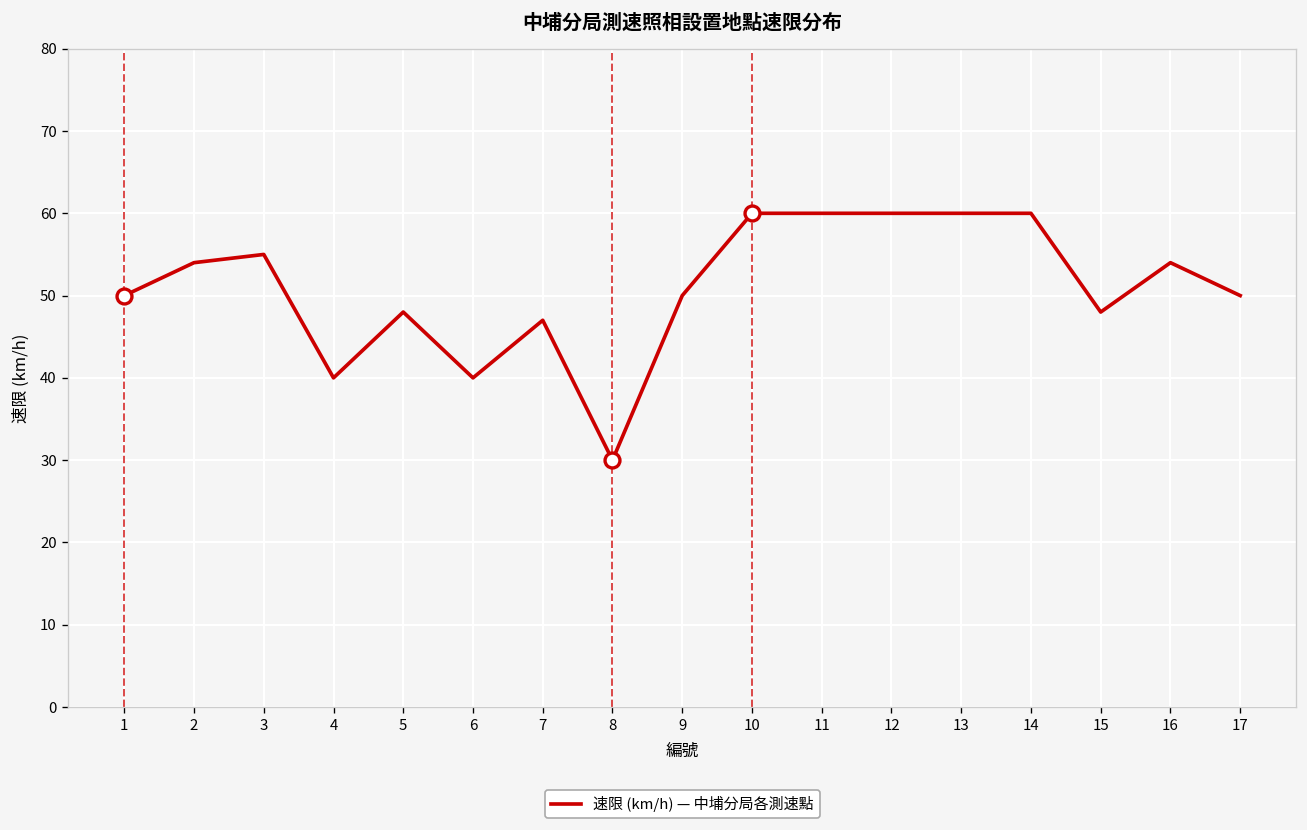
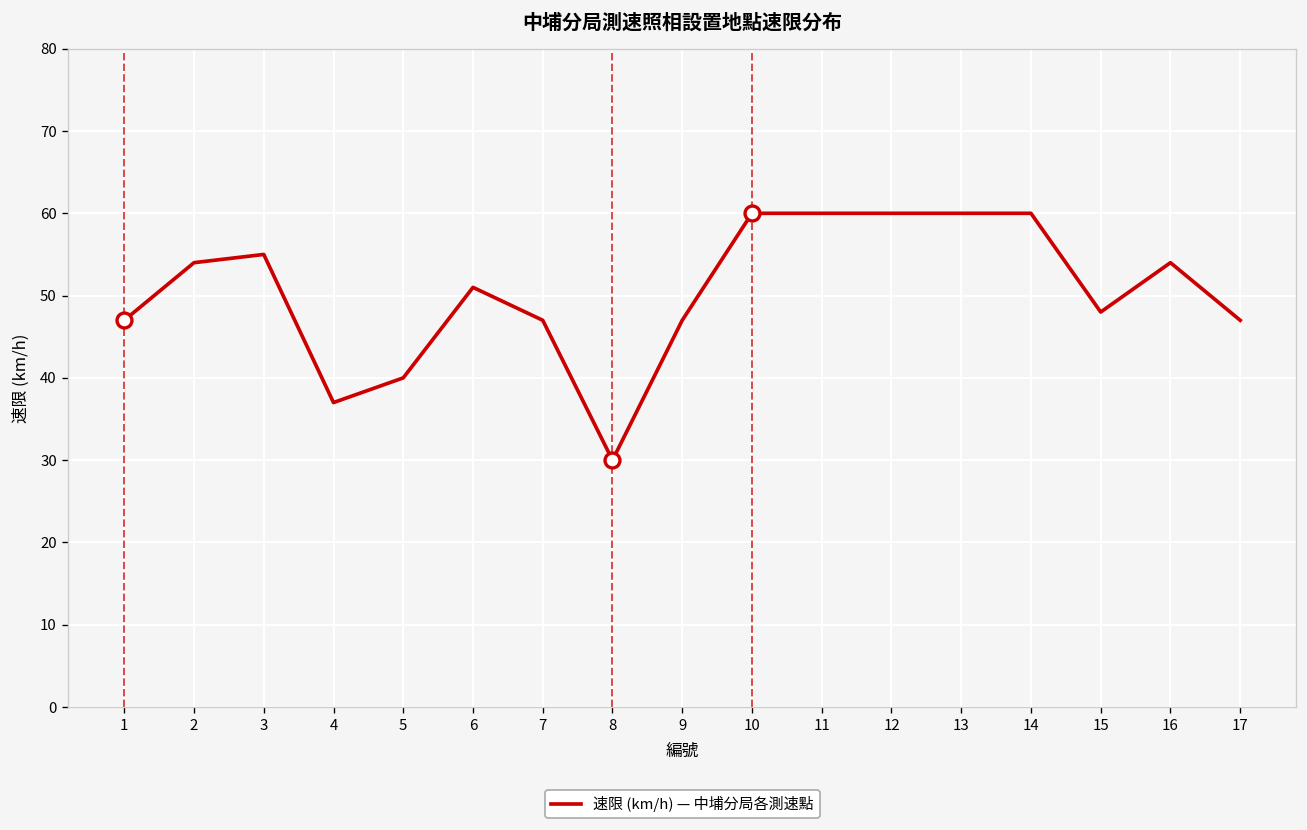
  {
    "速限 (km/h) — 中埔分局各測速點": {
-     "1": 50,
+     "1": 47,
      "2": 54,
      "3": 55,
-     "4": 40,
-     "5": 48,
-     "6": 40,
+     "4": 37,
+     "5": 40,
+     "6": 51,
      "7": 47,
-     "9": 50,
+     "9": 47,
      "11": 60,
      "12": 60,
      "13": 60,
      "14": 60,
      "15": 48,
      "16": 54,
-     "17": 50
+     "17": 47
    }
  }
